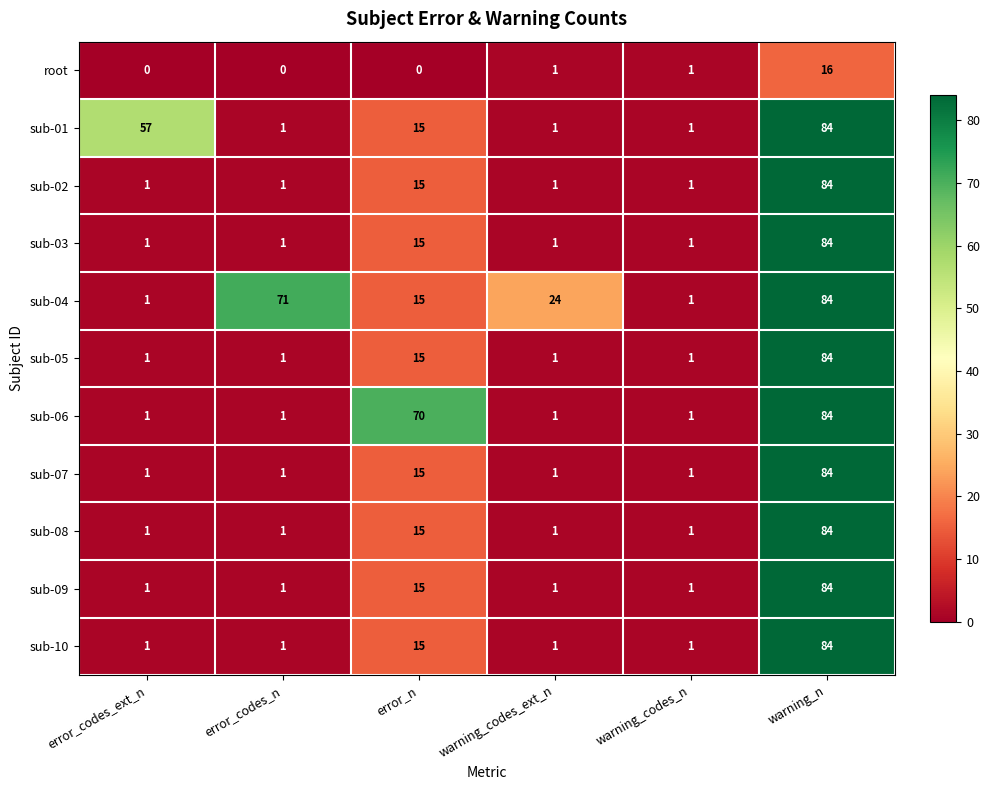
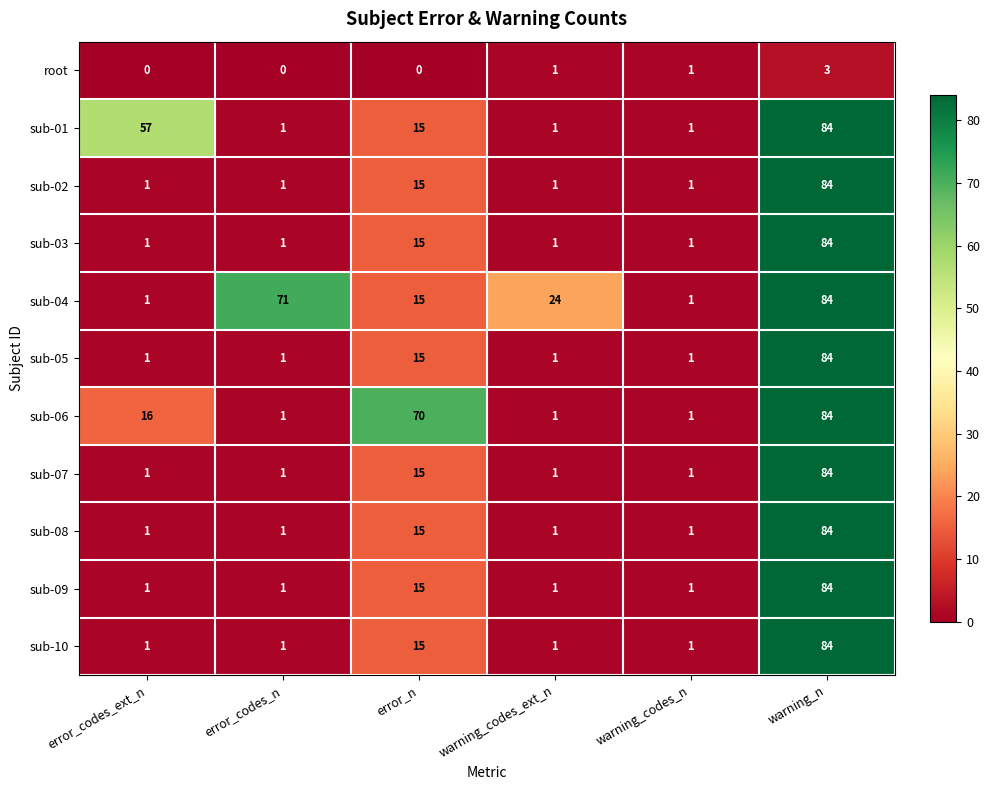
  {
    "root": {
      "error_codes_ext_n": 0,
      "error_codes_n": 0,
      "error_n": 0,
      "warning_codes_ext_n": 1,
      "warning_codes_n": 1,
-     "warning_n": 16
+     "warning_n": 3
    },
    "sub-01": {
      "error_codes_ext_n": 57,
      "error_codes_n": 1,
      "error_n": 15,
      "warning_codes_ext_n": 1,
      "warning_codes_n": 1,
      "warning_n": 84
    },
    "sub-02": {
      "error_codes_ext_n": 1,
      "error_codes_n": 1,
      "error_n": 15,
      "warning_codes_ext_n": 1,
      "warning_codes_n": 1,
      "warning_n": 84
    },
    "sub-03": {
      "error_codes_ext_n": 1,
      "error_codes_n": 1,
      "error_n": 15,
      "warning_codes_ext_n": 1,
      "warning_codes_n": 1,
      "warning_n": 84
    },
    "sub-04": {
      "error_codes_ext_n": 1,
      "error_codes_n": 71,
      "error_n": 15,
      "warning_codes_ext_n": 24,
      "warning_codes_n": 1,
      "warning_n": 84
    },
    "sub-05": {
      "error_codes_ext_n": 1,
      "error_codes_n": 1,
      "error_n": 15,
      "warning_codes_ext_n": 1,
      "warning_codes_n": 1,
      "warning_n": 84
    },
    "sub-06": {
-     "error_codes_ext_n": 1,
+     "error_codes_ext_n": 16,
      "error_codes_n": 1,
      "error_n": 70,
      "warning_codes_ext_n": 1,
      "warning_codes_n": 1,
      "warning_n": 84
    },
    "sub-07": {
      "error_codes_ext_n": 1,
      "error_codes_n": 1,
      "error_n": 15,
      "warning_codes_ext_n": 1,
      "warning_codes_n": 1,
      "warning_n": 84
    },
    "sub-08": {
      "error_codes_ext_n": 1,
      "error_codes_n": 1,
      "error_n": 15,
      "warning_codes_ext_n": 1,
      "warning_codes_n": 1,
      "warning_n": 84
    },
    "sub-09": {
      "error_codes_ext_n": 1,
      "error_codes_n": 1,
      "error_n": 15,
      "warning_codes_ext_n": 1,
      "warning_codes_n": 1,
      "warning_n": 84
    },
    "sub-10": {
      "error_codes_ext_n": 1,
      "error_codes_n": 1,
      "error_n": 15,
      "warning_codes_ext_n": 1,
      "warning_codes_n": 1,
      "warning_n": 84
    }
  }
